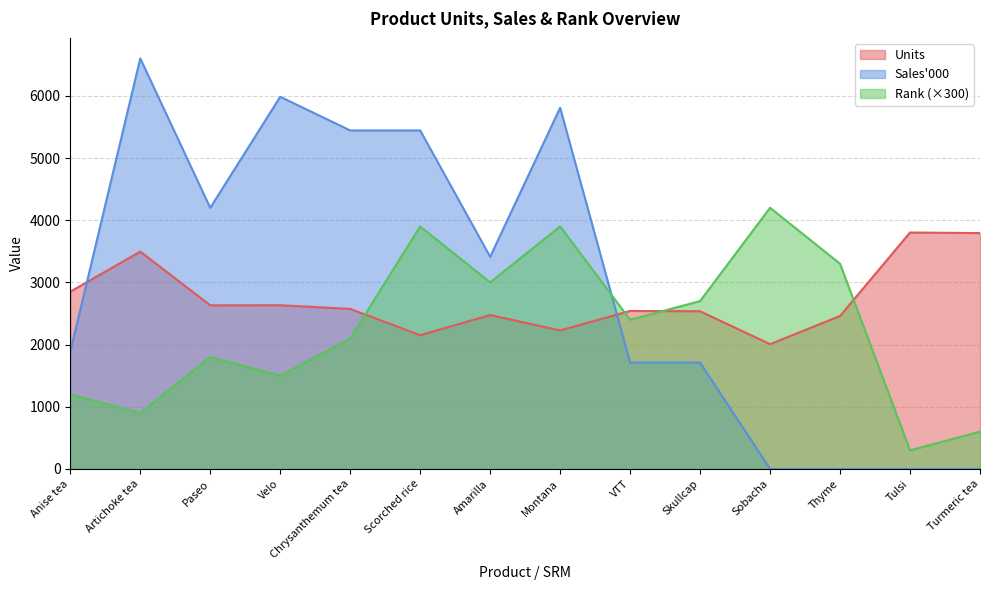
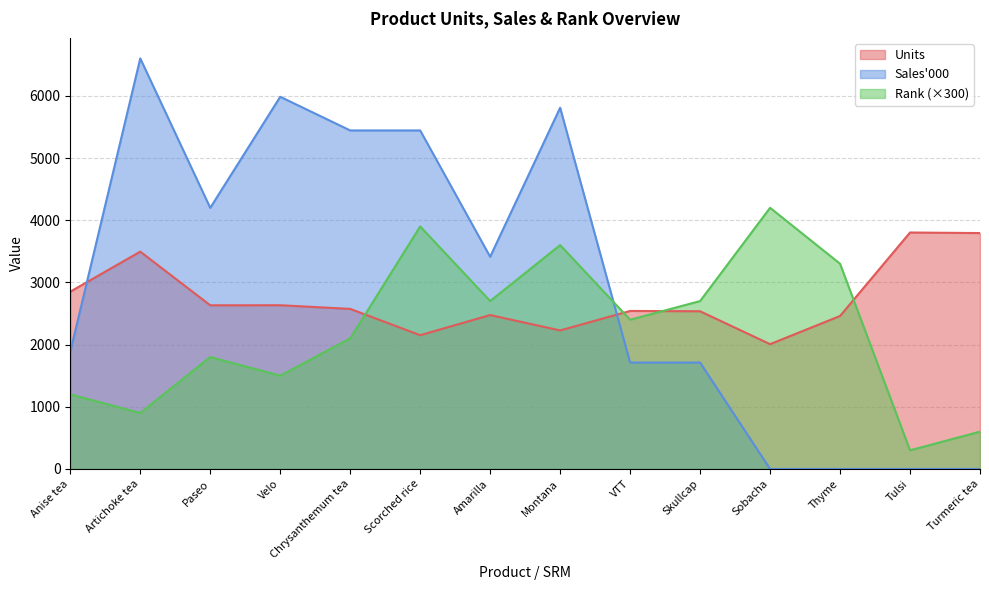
  {
    "Units": {
      "Anise tea": 2900,
      "Artichoke tea": 3500,
      "Paseo": 2600,
      "Velo": 2600,
      "Chrysanthemum tea": 2600,
      "Scorched rice": 2200,
      "Amarilla": 2500,
      "Montana": 2200,
      "VTT": 2500,
      "Skullcap": 2500,
      "Sobacha": 2000,
      "Thyme": 2500,
      "Tulsi": 3800,
      "Turmeric tea": 3800
    },
    "Sales'000": {
      "Anise tea": 1900,
      "Artichoke tea": 6600,
      "Paseo": 4200,
      "Velo": 6000,
      "Chrysanthemum tea": 5400,
      "Scorched rice": 5400,
      "Amarilla": 3400,
      "Montana": 5800,
      "VTT": 1700,
      "Skullcap": 1700,
      "Sobacha": 0,
      "Thyme": 0,
      "Tulsi": 0,
      "Turmeric tea": 0
    },
    "Rank (×300)": {
      "Anise tea": 1200,
      "Artichoke tea": 900,
      "Paseo": 1800,
      "Velo": 1500,
      "Chrysanthemum tea": 2100,
      "Scorched rice": 3900,
-     "Amarilla": 3000,
-     "Montana": 3900,
+     "Amarilla": 2700,
+     "Montana": 3600,
      "VTT": 2400,
      "Skullcap": 2700,
      "Sobacha": 4200,
      "Thyme": 3300,
      "Tulsi": 300,
      "Turmeric tea": 600
    }
  }
